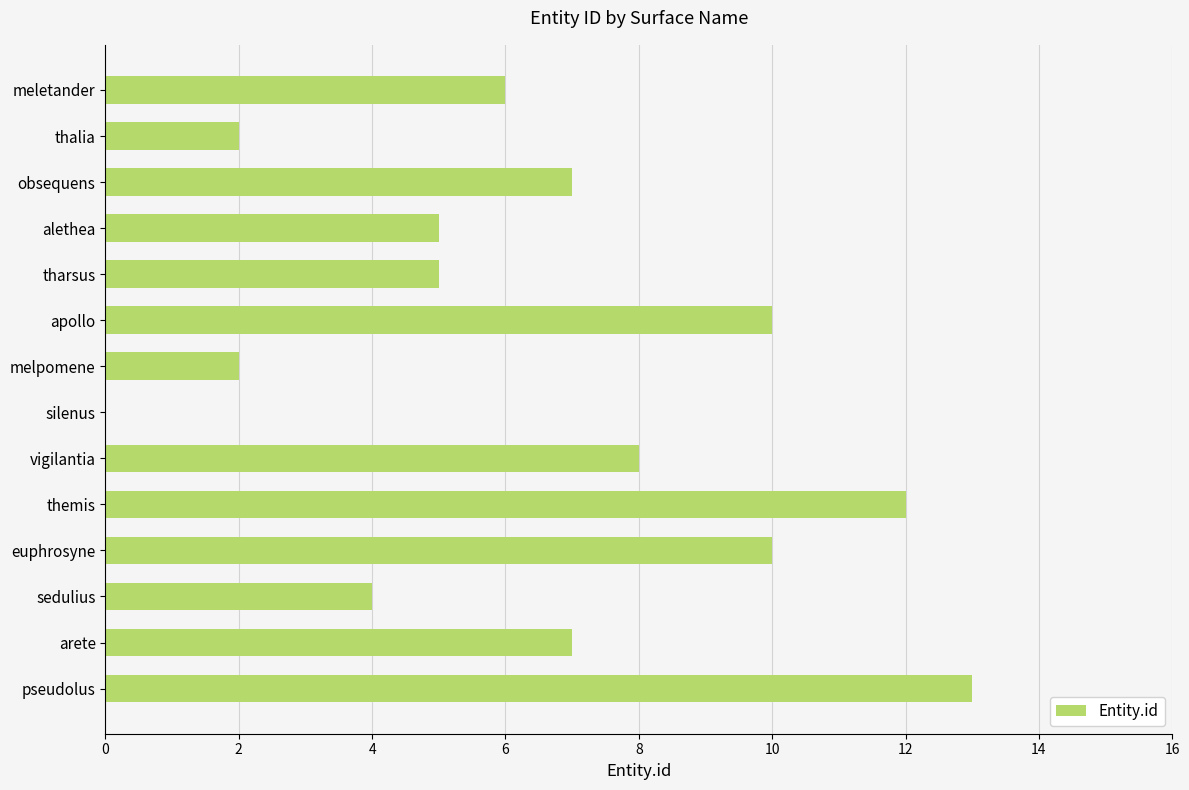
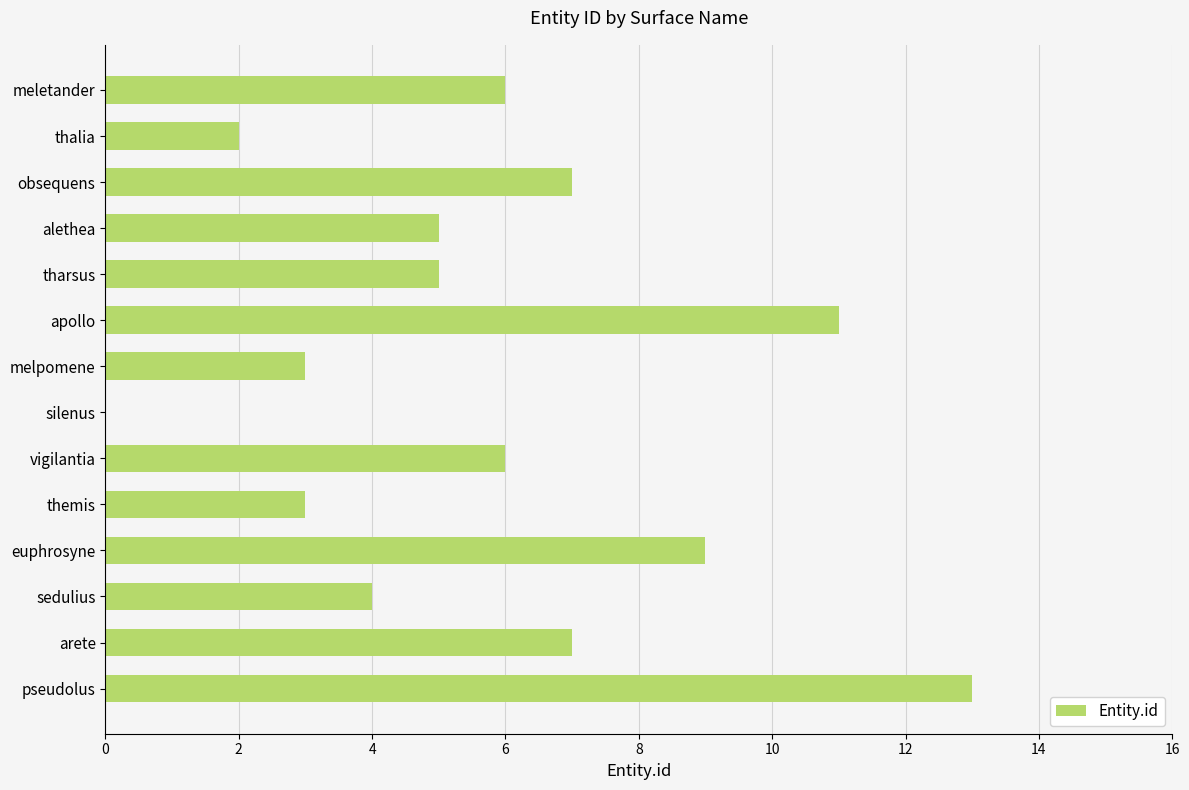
  {
    "meletander": 6,
    "thalia": 2,
    "obsequens": 7,
    "alethea": 5,
    "tharsus": 5,
-   "apollo": 10,
-   "melpomene": 2,
+   "apollo": 11,
+   "melpomene": 3,
    "silenus": 0,
-   "vigilantia": 8,
-   "themis": 12,
-   "euphrosyne": 10,
+   "vigilantia": 6,
+   "themis": 3,
+   "euphrosyne": 9,
    "sedulius": 4,
    "arete": 7,
    "pseudolus": 13
  }
